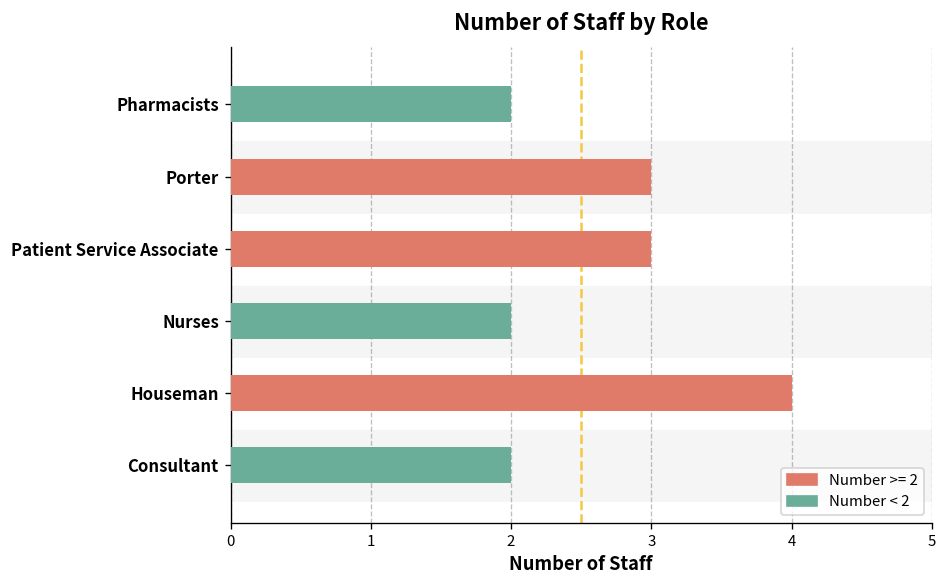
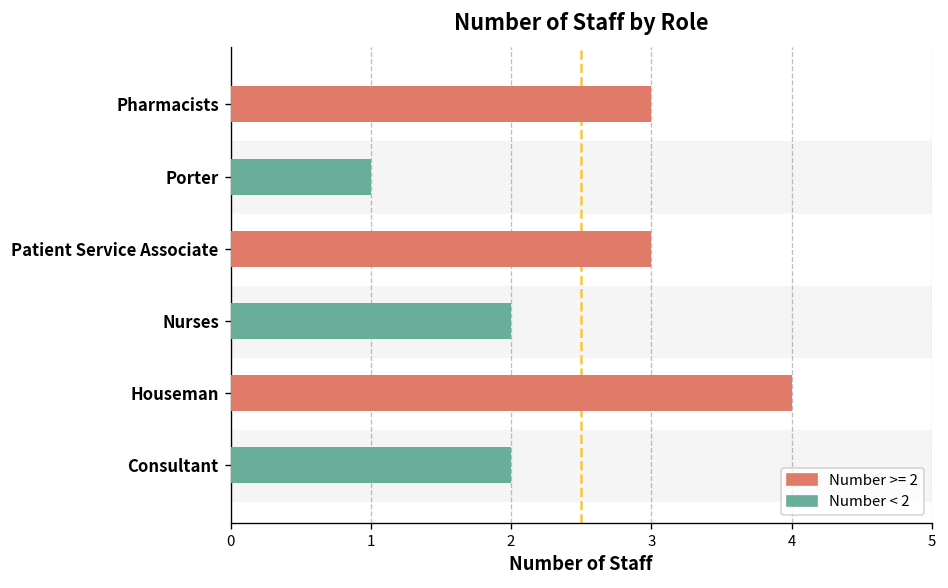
  {
-   "Pharmacists": 2,
-   "Porter": 3,
+   "Pharmacists": 3,
+   "Porter": 1,
    "Patient Service Associate": 3,
    "Nurses": 2,
    "Houseman": 4,
    "Consultant": 2
  }
